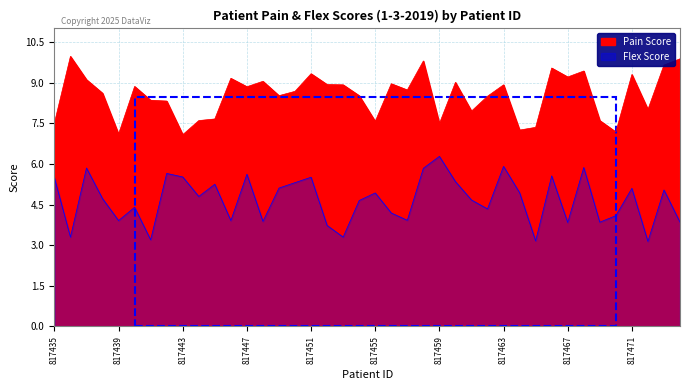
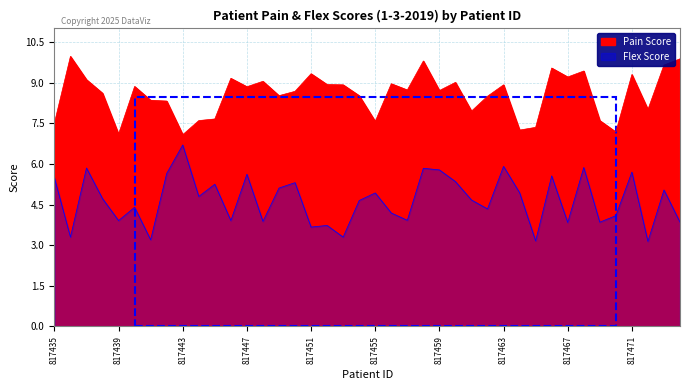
  {
    "Pain Score": {
      "817435": 7.5,
      "817439": 7.1,
      "817443": 7.1,
      "817447": 8.9,
      "817451": 9.3,
      "817455": 7.6,
-     "817459": 7.5,
+     "817459": 8.7,
      "817463": 8.9,
      "817467": 9.2,
      "817471": 9.3
    },
    "Flex Score": {
      "817435": 5.5,
      "817439": 3.9,
-     "817443": 5.5,
+     "817443": 6.7,
      "817447": 5.6,
-     "817451": 5.5,
+     "817451": 3.7,
      "817455": 4.9,
-     "817459": 6.3,
+     "817459": 5.8,
      "817463": 5.9,
      "817467": 3.8,
-     "817471": 5.1
+     "817471": 5.7
    }
  }
